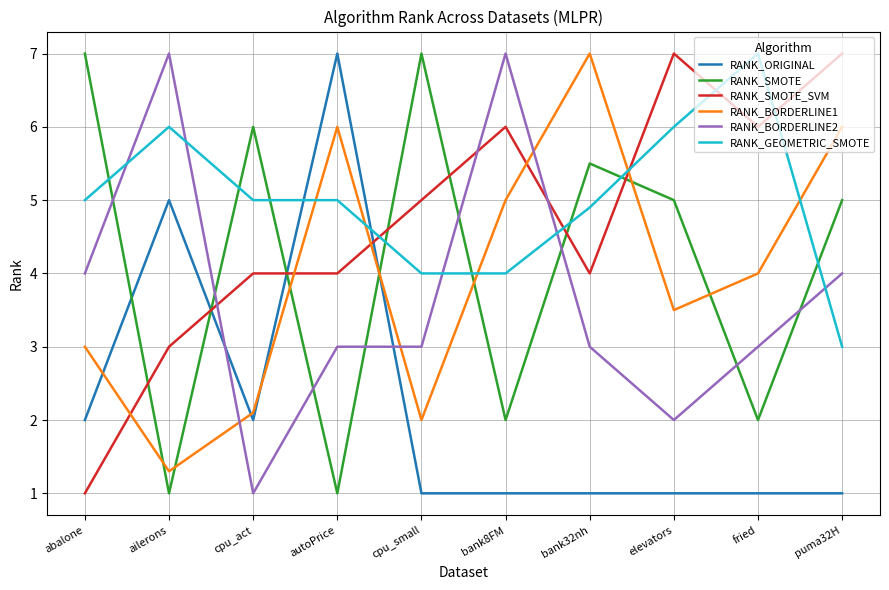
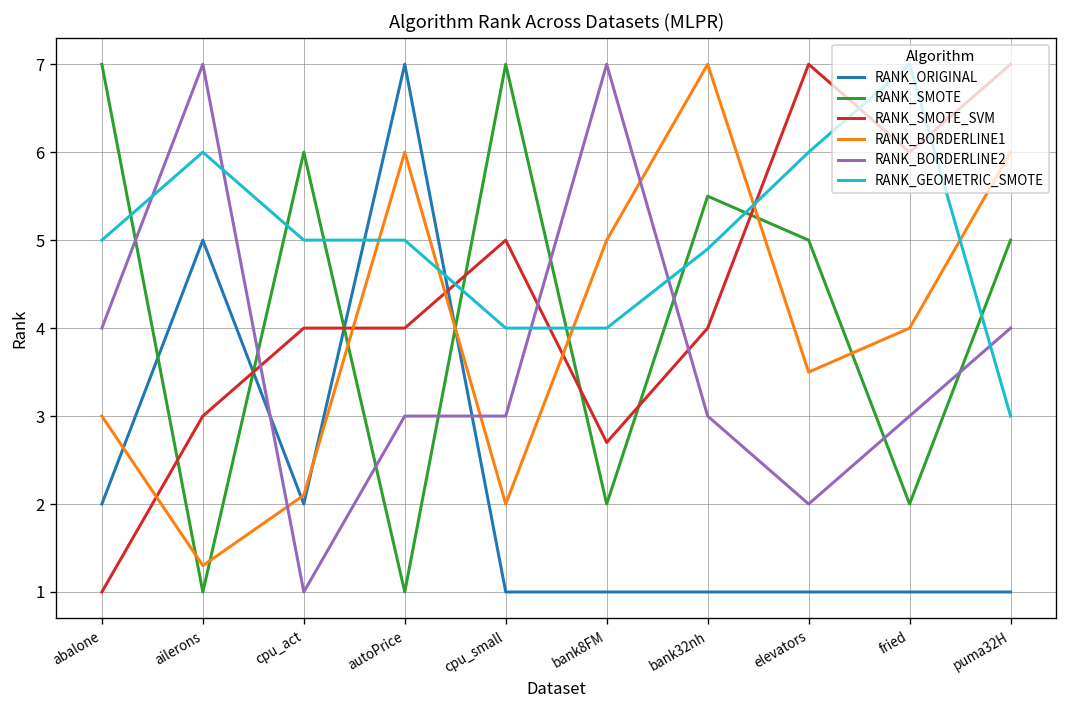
  {
    "RANK_ORIGINAL": {
      "abalone": 2.0,
      "ailerons": 5.0,
      "cpu_act": 2.0,
      "autoPrice": 7.0,
      "cpu_small": 1.0,
      "bank8FM": 1.0,
      "bank32nh": 1.0,
      "elevators": 1.0,
      "fried": 1.0,
      "puma32H": 1.0
    },
    "RANK_SMOTE": {
      "abalone": 7.0,
      "ailerons": 1.0,
      "cpu_act": 6.0,
      "autoPrice": 1.0,
      "cpu_small": 7.0,
      "bank8FM": 2.0,
      "bank32nh": 5.5,
      "elevators": 5.0,
      "fried": 2.0,
      "puma32H": 5.0
    },
    "RANK_SMOTE_SVM": {
      "abalone": 1.0,
      "ailerons": 3.0,
      "cpu_act": 4.0,
      "autoPrice": 4.0,
      "cpu_small": 5.0,
-     "bank8FM": 6.0,
+     "bank8FM": 2.7,
      "bank32nh": 4.0,
      "elevators": 7.0
    },
    "RANK_BORDERLINE1": {
      "abalone": 3.0,
      "ailerons": 1.3,
      "cpu_act": 2.1,
      "autoPrice": 6.0,
      "cpu_small": 2.0,
      "bank8FM": 5.0,
      "bank32nh": 7.0,
      "elevators": 3.5,
      "fried": 4.0
    },
    "RANK_BORDERLINE2": {
      "abalone": 4.0,
      "ailerons": 7.0,
      "cpu_act": 1.0,
      "autoPrice": 3.0,
      "cpu_small": 3.0,
      "bank8FM": 7.0,
      "bank32nh": 3.0,
      "elevators": 2.0,
      "fried": 3.0,
      "puma32H": 4.0
    },
    "RANK_GEOMETRIC_SMOTE": {
      "abalone": 5.0,
      "ailerons": 6.0,
      "cpu_act": 5.0,
      "autoPrice": 5.0,
      "cpu_small": 4.0,
      "bank8FM": 4.0,
      "bank32nh": 4.9,
      "elevators": 6.0,
      "puma32H": 3.0
    }
  }
